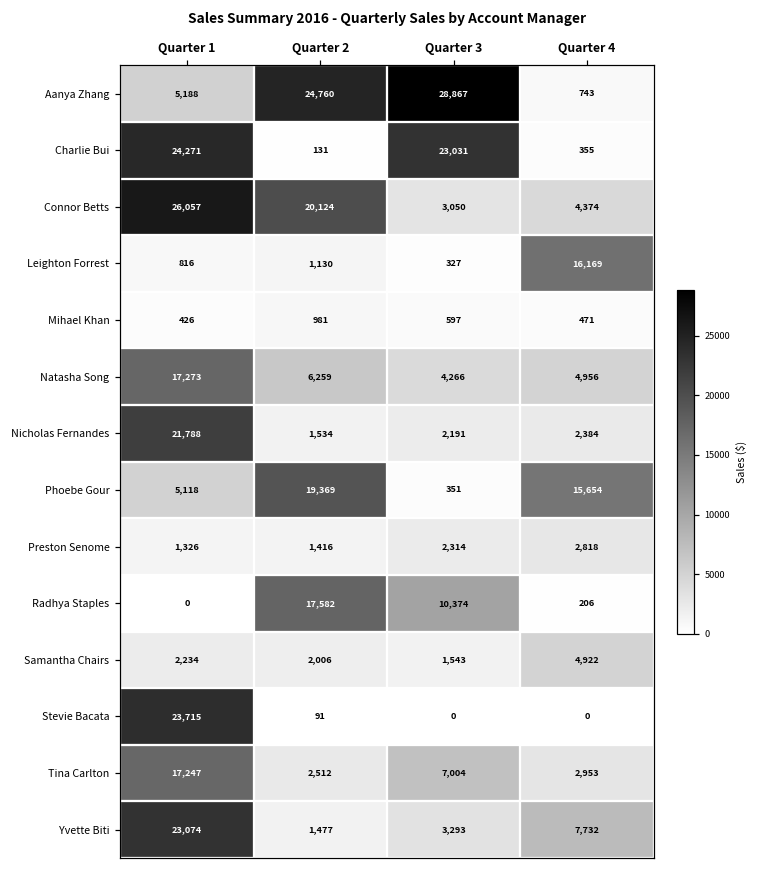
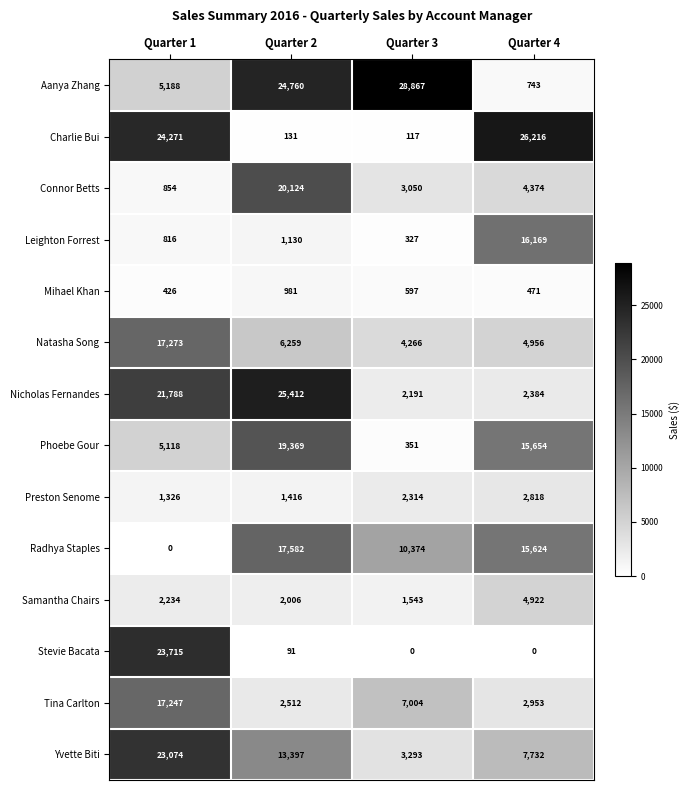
  {
    "Aanya Zhang": {
      "Quarter 1": "5,188",
      "Quarter 2": "24,760",
      "Quarter 3": "28,867",
      "Quarter 4": "743"
    },
    "Charlie Bui": {
      "Quarter 1": "24,271",
      "Quarter 2": "131",
-     "Quarter 3": "23,031",
-     "Quarter 4": "355"
+     "Quarter 3": "117",
+     "Quarter 4": "26,216"
    },
    "Connor Betts": {
-     "Quarter 1": "26,057",
+     "Quarter 1": "854",
      "Quarter 2": "20,124",
      "Quarter 3": "3,050",
      "Quarter 4": "4,374"
    },
    "Leighton Forrest": {
      "Quarter 1": "816",
      "Quarter 2": "1,130",
      "Quarter 3": "327",
      "Quarter 4": "16,169"
    },
    "Mihael Khan": {
      "Quarter 1": "426",
      "Quarter 2": "981",
      "Quarter 3": "597",
      "Quarter 4": "471"
    },
    "Natasha Song": {
      "Quarter 1": "17,273",
      "Quarter 2": "6,259",
      "Quarter 3": "4,266",
      "Quarter 4": "4,956"
    },
    "Nicholas Fernandes": {
      "Quarter 1": "21,788",
-     "Quarter 2": "1,534",
+     "Quarter 2": "25,412",
      "Quarter 3": "2,191",
      "Quarter 4": "2,384"
    },
    "Phoebe Gour": {
      "Quarter 1": "5,118",
      "Quarter 2": "19,369",
      "Quarter 3": "351",
      "Quarter 4": "15,654"
    },
    "Preston Senome": {
      "Quarter 1": "1,326",
      "Quarter 2": "1,416",
      "Quarter 3": "2,314",
      "Quarter 4": "2,818"
    },
    "Radhya Staples": {
      "Quarter 1": "0",
      "Quarter 2": "17,582",
      "Quarter 3": "10,374",
-     "Quarter 4": "206"
+     "Quarter 4": "15,624"
    },
    "Samantha Chairs": {
      "Quarter 1": "2,234",
      "Quarter 2": "2,006",
      "Quarter 3": "1,543",
      "Quarter 4": "4,922"
    },
    "Stevie Bacata": {
      "Quarter 1": "23,715",
      "Quarter 2": "91",
      "Quarter 3": "0",
      "Quarter 4": "0"
    },
    "Tina Carlton": {
      "Quarter 1": "17,247",
      "Quarter 2": "2,512",
      "Quarter 3": "7,004",
      "Quarter 4": "2,953"
    },
    "Yvette Biti": {
      "Quarter 1": "23,074",
-     "Quarter 2": "1,477",
+     "Quarter 2": "13,397",
      "Quarter 3": "3,293",
      "Quarter 4": "7,732"
    }
  }
